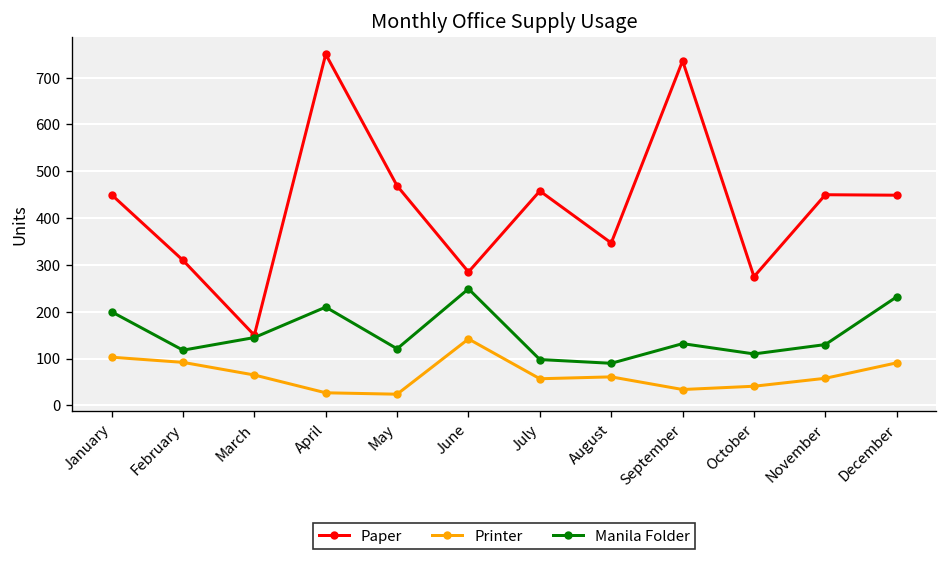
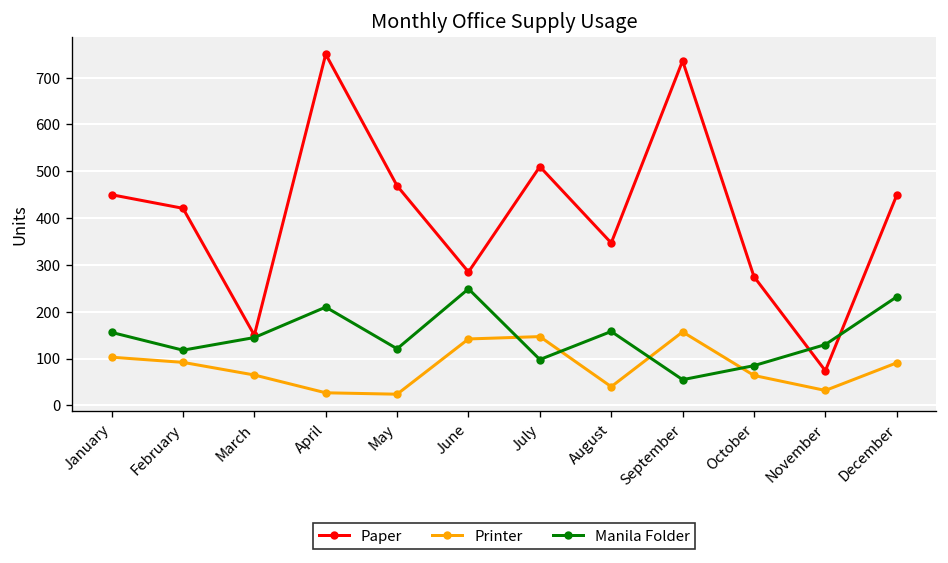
  {
    "Paper": {
      "January": 450,
-     "February": 310,
+     "February": 420,
      "April": 750,
      "May": 470,
      "June": 290,
-     "July": 460,
+     "July": 510,
      "August": 350,
      "September": 740,
      "October": 280,
-     "November": 450,
+     "November": 70,
      "December": 450
    },
    "Printer": {
      "January": 100,
      "February": 90,
      "March": 70,
      "April": 30,
      "May": 20,
      "June": 140,
-     "July": 60,
-     "August": 60,
-     "September": 30,
-     "October": 40,
-     "November": 60,
+     "July": 150,
+     "August": 40,
+     "September": 160,
+     "October": 60,
+     "November": 30,
      "December": 90
    },
    "Manila Folder": {
-     "January": 200,
+     "January": 160,
      "February": 120,
      "April": 210,
      "May": 120,
      "June": 250,
      "July": 100,
-     "August": 90,
-     "September": 130,
-     "October": 110,
+     "August": 160,
+     "September": 60,
+     "October": 90,
      "November": 130,
      "December": 230
    }
  }
